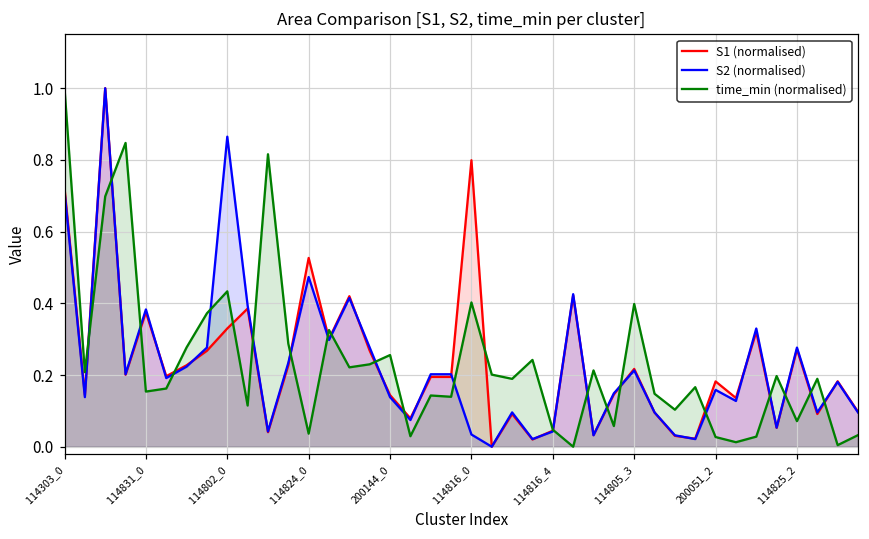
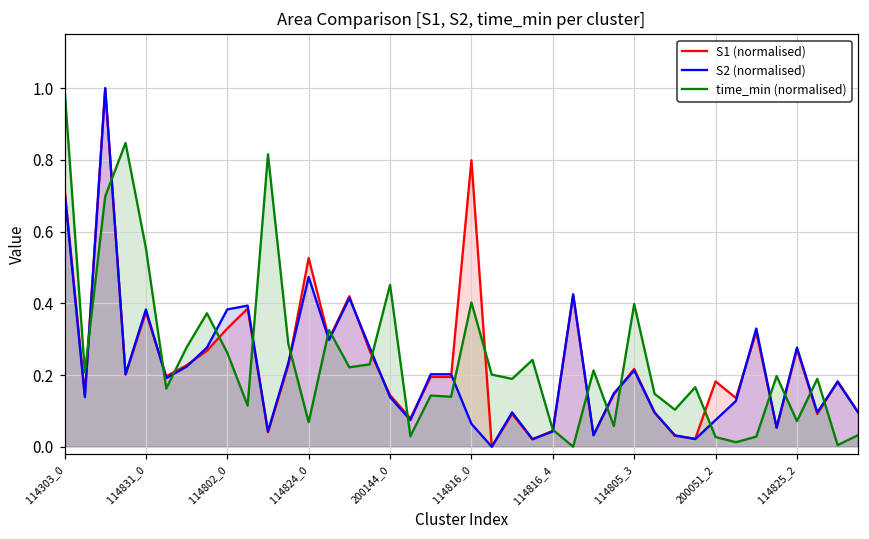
  {
    "S1 (normalised)": {
      "114303_0": 0.72,
      "114802_0": 0.33,
      "114824_0": 0.53,
      "114816_0": 0.80,
      "200051_2": 0.18
    },
    "S2 (normalised)": {
      "114303_0": 0.71,
-     "114802_0": 0.86,
+     "114802_0": 0.38,
      "114824_0": 0.47,
-     "114816_0": 0.03,
-     "200051_2": 0.16
+     "114816_0": 0.06,
+     "200051_2": 0.07
    },
    "time_min (normalised)": {
      "114303_0": 1.00,
-     "114831_0": 0.15,
-     "114802_0": 0.43,
-     "114824_0": 0.04,
-     "200144_0": 0.26,
+     "114831_0": 0.55,
+     "114802_0": 0.26,
+     "114824_0": 0.07,
+     "200144_0": 0.45,
      "114816_0": 0.40,
      "114805_3": 0.40,
      "200051_2": 0.03,
      "114825_2": 0.07
    }
  }
